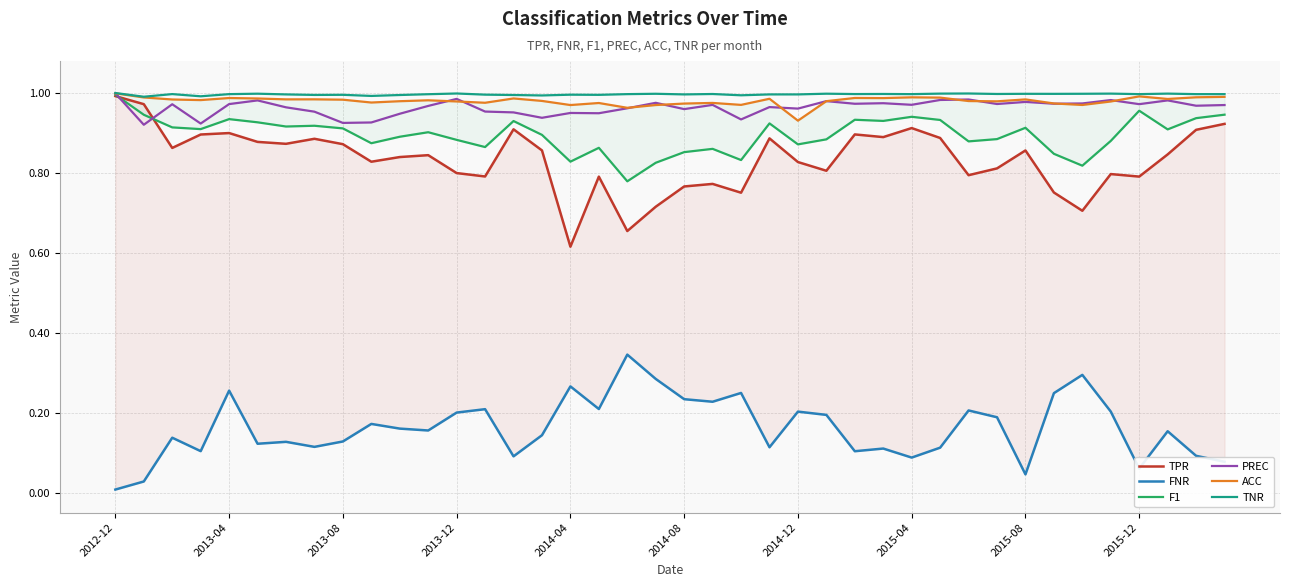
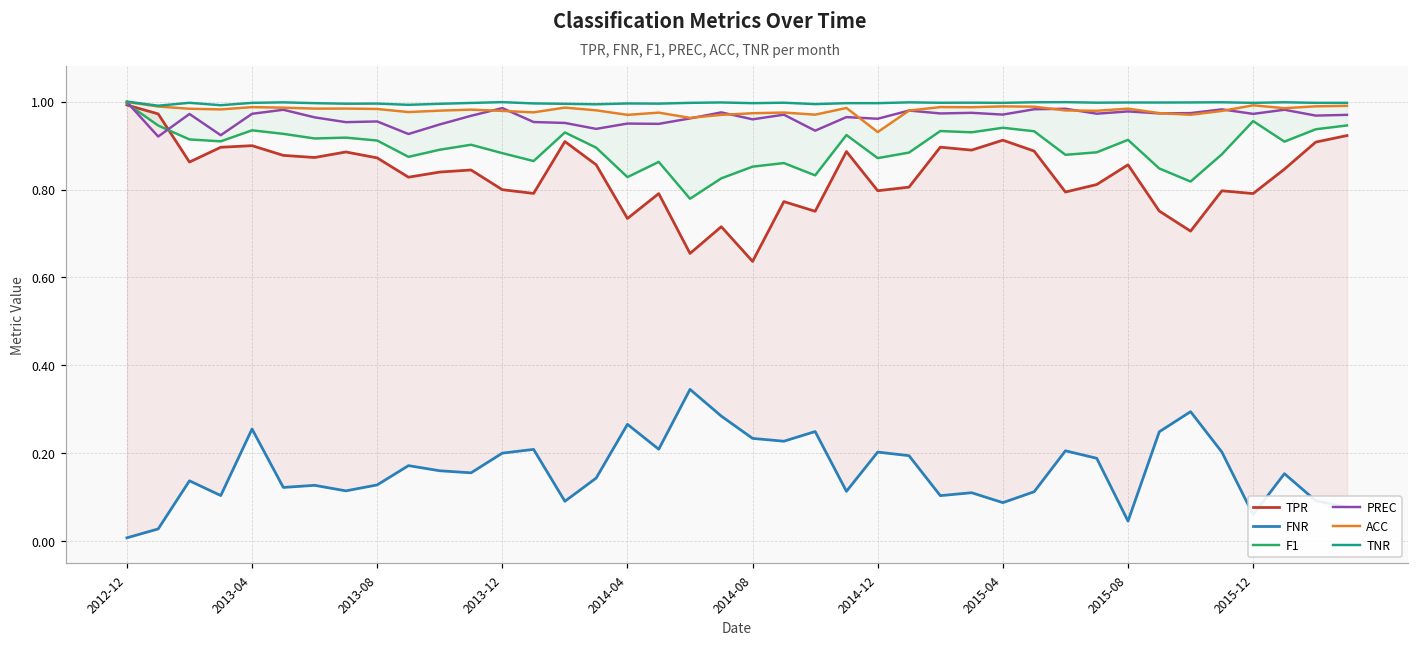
  {
    "TPR": {
      "2013-04": 0.90,
      "2013-08": 0.87,
      "2013-12": 0.80,
-     "2014-04": 0.62,
-     "2014-08": 0.77,
-     "2014-12": 0.83,
+     "2014-04": 0.73,
+     "2014-08": 0.64,
+     "2014-12": 0.80,
      "2015-04": 0.91,
      "2015-08": 0.86,
      "2015-12": 0.79
    },
    "FNR": {
      "2012-12": 0.01,
      "2013-04": 0.26,
      "2013-08": 0.13,
      "2013-12": 0.20,
      "2014-04": 0.27,
      "2014-08": 0.23,
      "2014-12": 0.20,
      "2015-04": 0.09,
      "2015-08": 0.05
    },
    "PREC": {
      "2013-04": 0.97,
-     "2013-08": 0.93,
+     "2013-08": 0.95,
      "2014-04": 0.95,
      "2014-08": 0.96,
      "2014-12": 0.96,
      "2015-04": 0.97,
      "2015-12": 0.97
    },
    "ACC": {
      "2013-04": 0.99,
      "2013-08": 0.98,
      "2014-04": 0.97,
      "2014-08": 0.97,
      "2014-12": 0.93,
      "2015-04": 0.99
    }
  }
